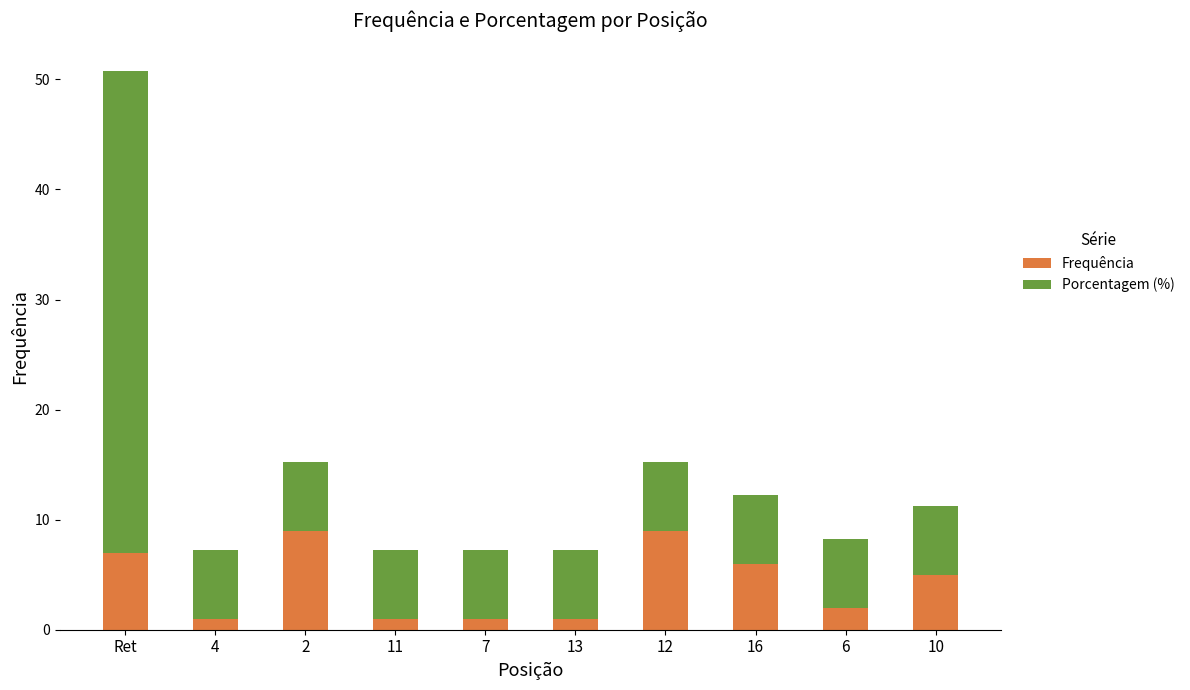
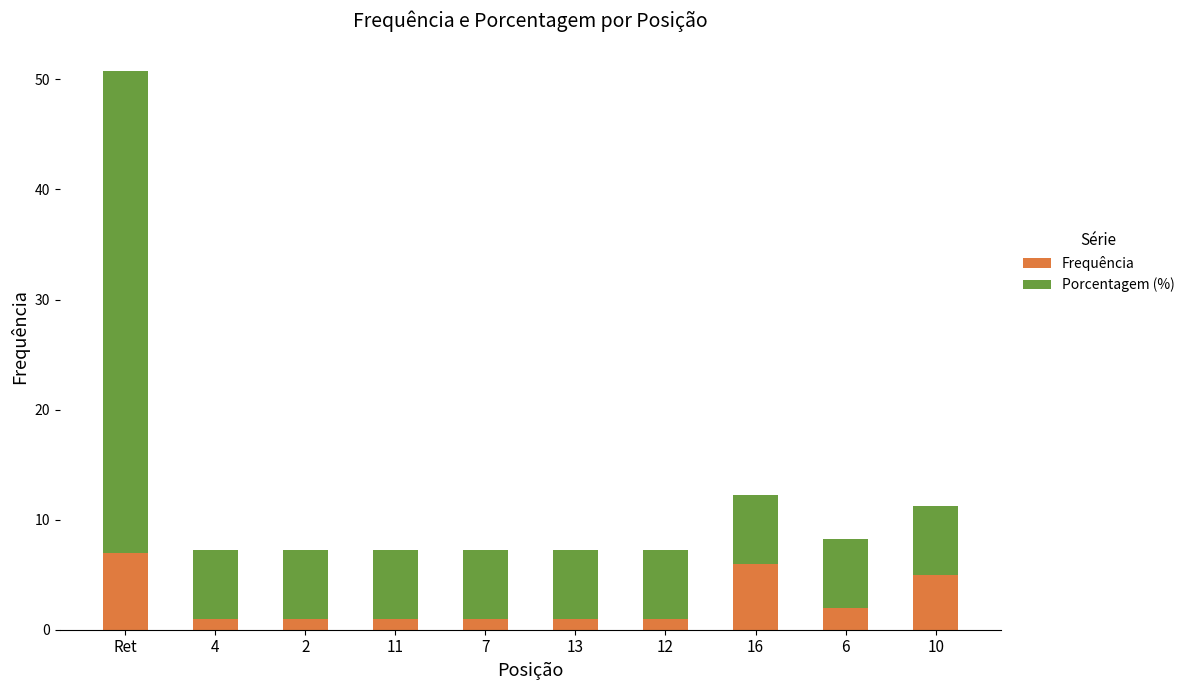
  {
    "Frequência": {
      "Ret": 7,
      "4": 1,
-     "2": 9,
+     "2": 1,
      "11": 1,
      "7": 1,
      "13": 1,
-     "12": 9,
+     "12": 1,
      "16": 6,
      "6": 2,
      "10": 5
    },
    "Porcentagem (%)": {
      "Ret": 43.8,
      "4": 6.3,
      "2": 6.3,
      "11": 6.3,
      "7": 6.3,
      "13": 6.3,
      "12": 6.3,
      "16": 6.3,
      "6": 6.3,
      "10": 6.3
    }
  }
